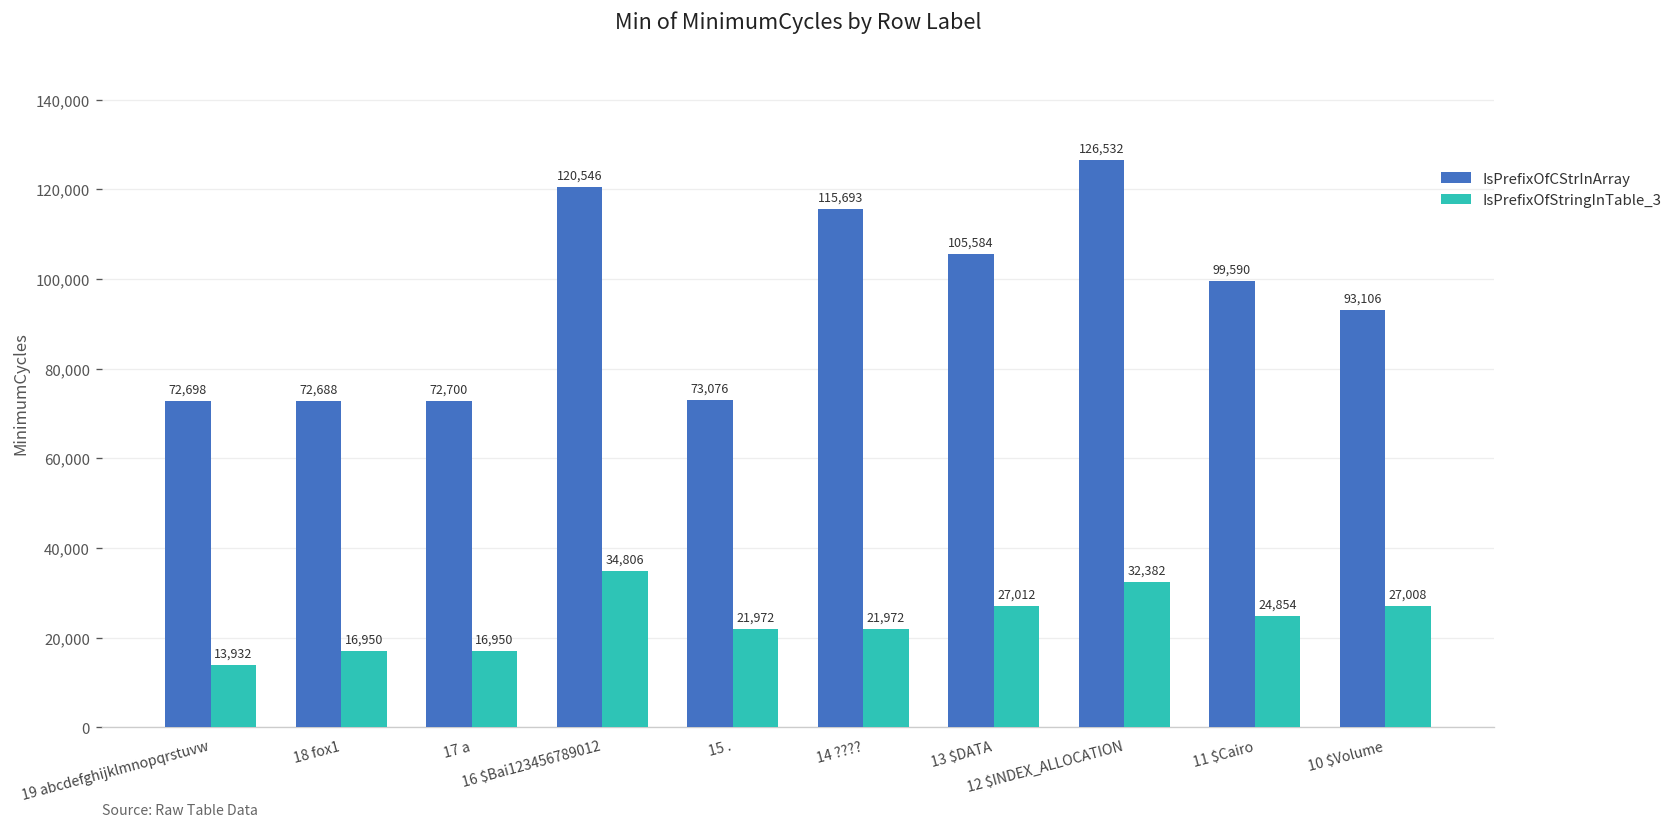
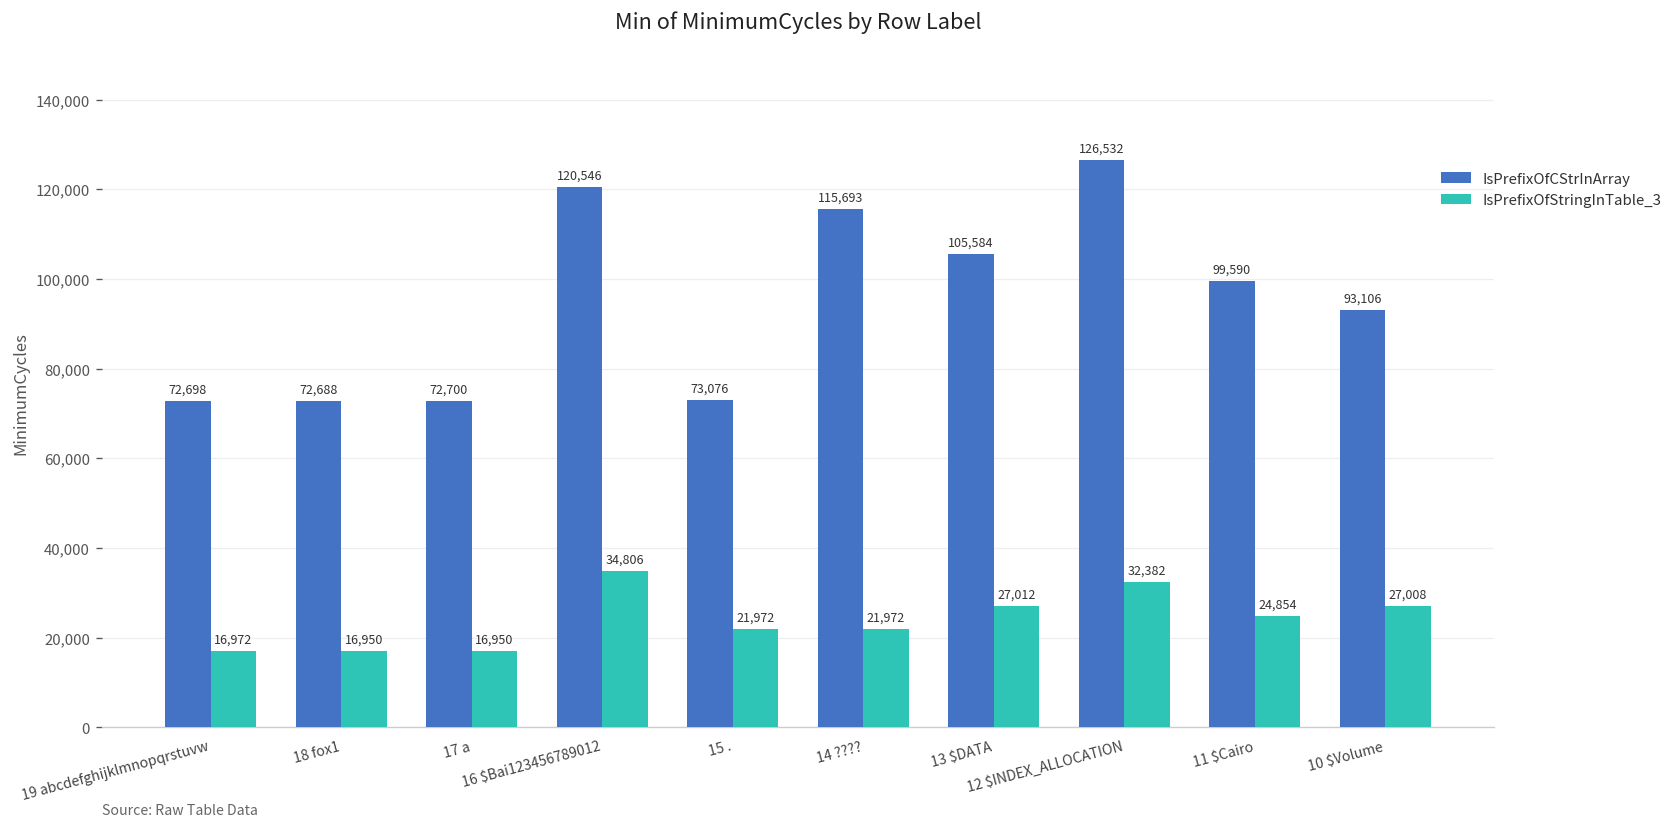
  {
    "IsPrefixOfCStrInArray": {
      "19 abcdefghijklmnopqrstuvw": "72,698",
      "18 fox1": "72,688",
      "17 a": "72,700",
      "16 $Bai123456789012": "120,546",
      "15 .": "73,076",
      "14 ????": "115,693",
      "13 $DATA": "105,584",
      "12 $INDEX_ALLOCATION": "126,532",
      "11 $Cairo": "99,590",
      "10 $Volume": "93,106"
    },
    "IsPrefixOfStringInTable_3": {
-     "19 abcdefghijklmnopqrstuvw": "13,932",
+     "19 abcdefghijklmnopqrstuvw": "16,972",
      "18 fox1": "16,950",
      "17 a": "16,950",
      "16 $Bai123456789012": "34,806",
      "15 .": "21,972",
      "14 ????": "21,972",
      "13 $DATA": "27,012",
      "12 $INDEX_ALLOCATION": "32,382",
      "11 $Cairo": "24,854",
      "10 $Volume": "27,008"
    }
  }
